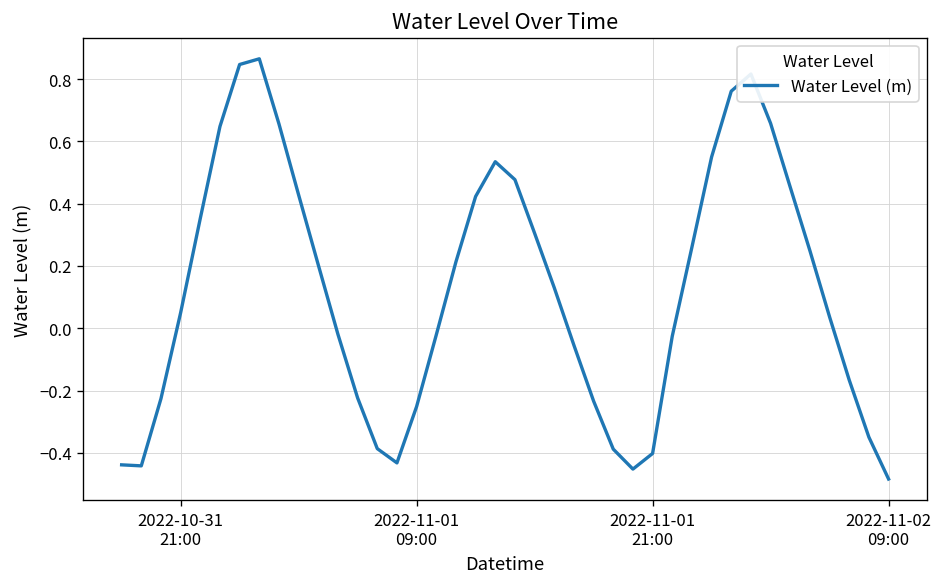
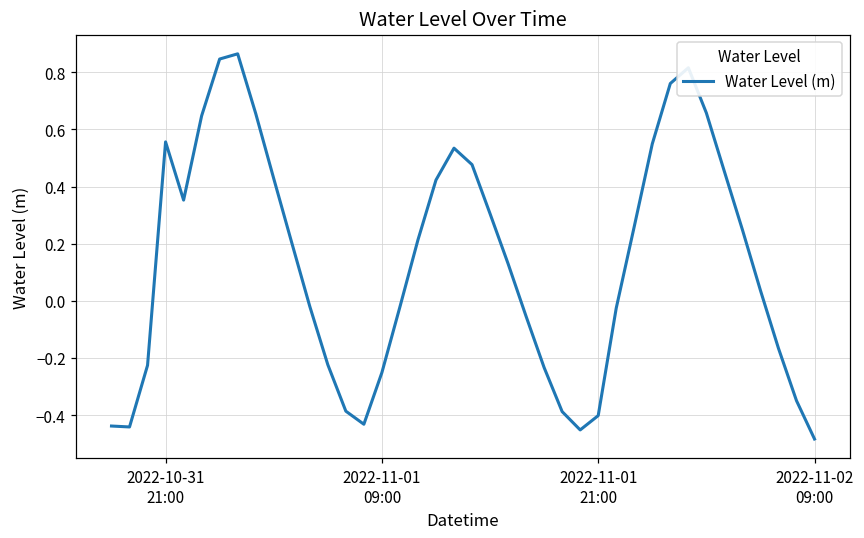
  {
-   "2022-10-31 21:00": 0.05,
+   "2022-10-31 21:00": 0.56,
    "2022-11-01 09:00": -0.25,
    "2022-11-01 21:00": -0.40,
    "2022-11-02 09:00": -0.48
  }
